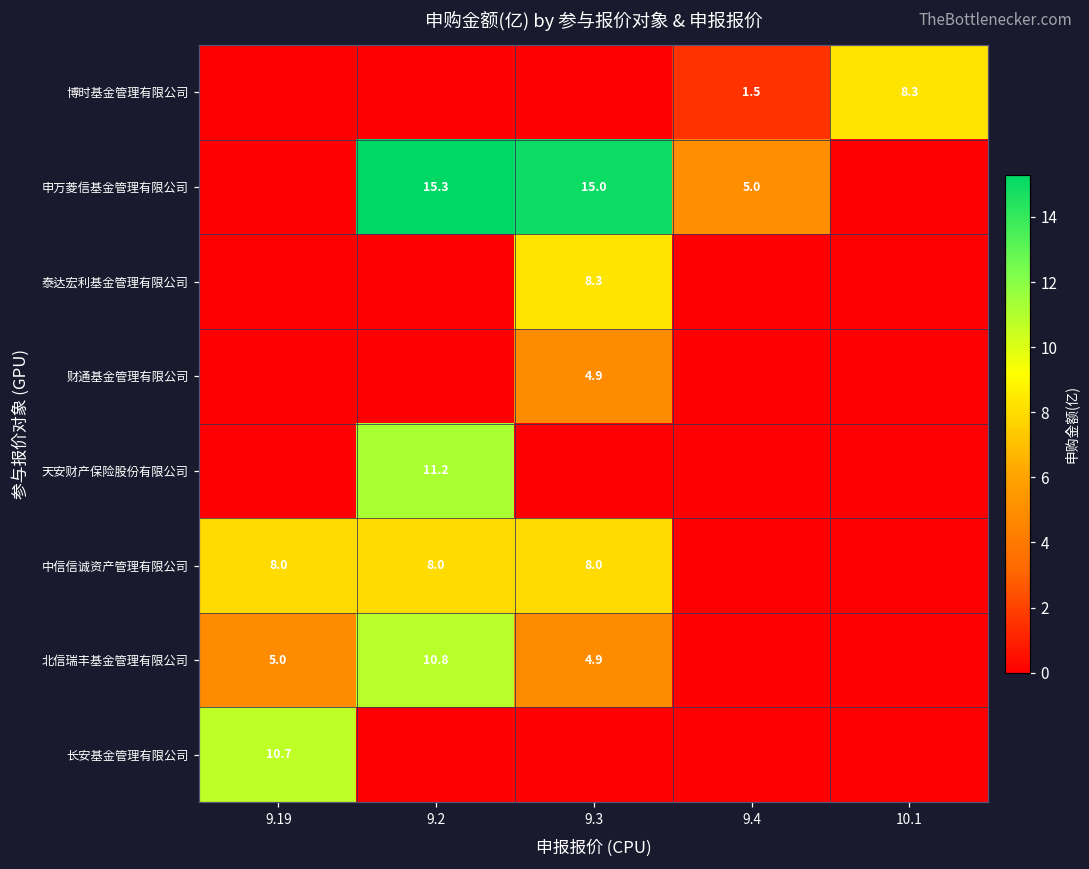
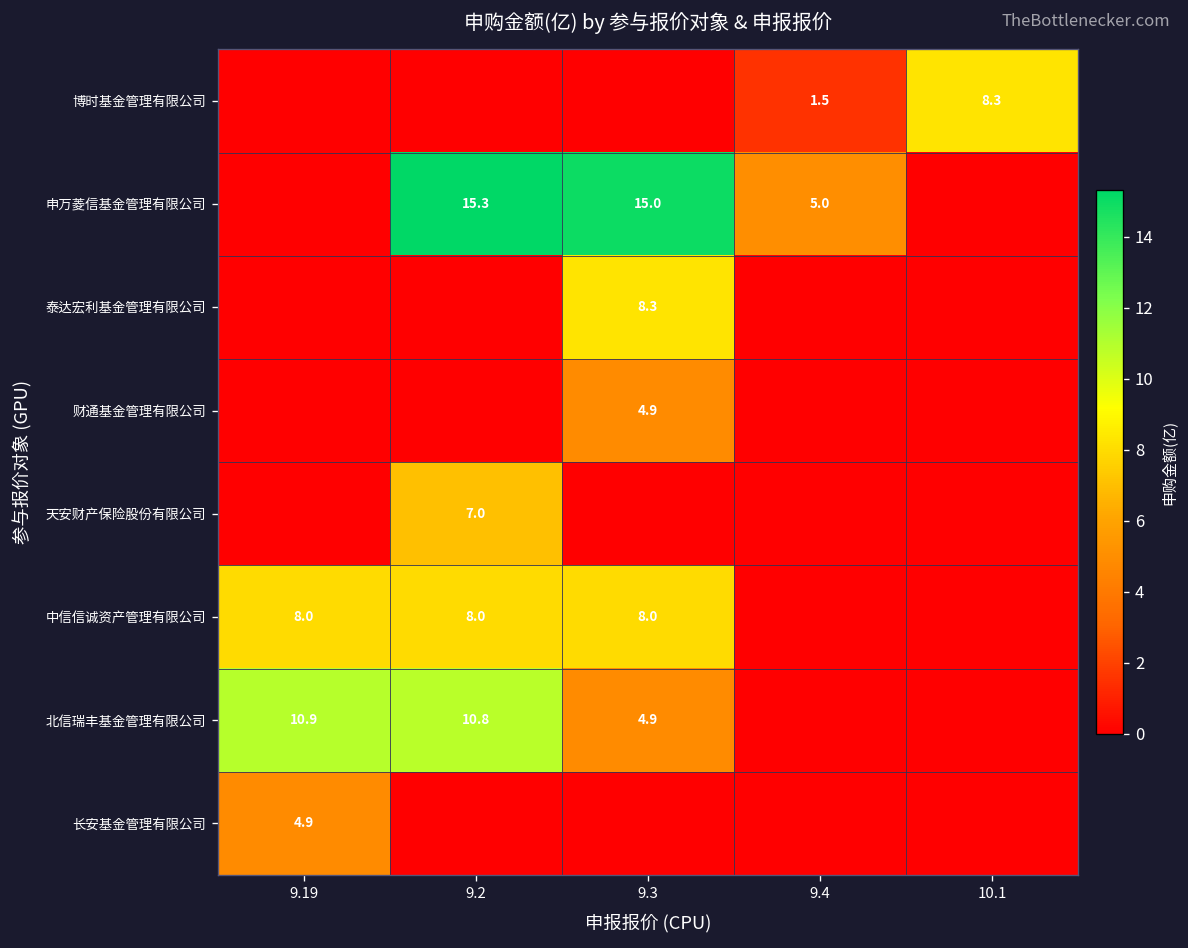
  {
    "博时基金管理有限公司": {
      "9.4": 1.5,
      "10.1": 8.3
    },
    "申万菱信基金管理有限公司": {
      "9.2": 15.3,
      "9.3": 15.0,
      "9.4": 5.0
    },
    "泰达宏利基金管理有限公司": {
      "9.3": 8.3
    },
    "财通基金管理有限公司": {
      "9.3": 4.9
    },
    "天安财产保险股份有限公司": {
-     "9.2": 11.2
+     "9.2": 7.0
    },
    "中信信诚资产管理有限公司": {
      "9.19": 8.0,
      "9.2": 8.0,
      "9.3": 8.0
    },
    "北信瑞丰基金管理有限公司": {
-     "9.19": 5.0,
+     "9.19": 10.9,
      "9.2": 10.8,
      "9.3": 4.9
    },
    "长安基金管理有限公司": {
-     "9.19": 10.7
+     "9.19": 4.9
    }
  }
